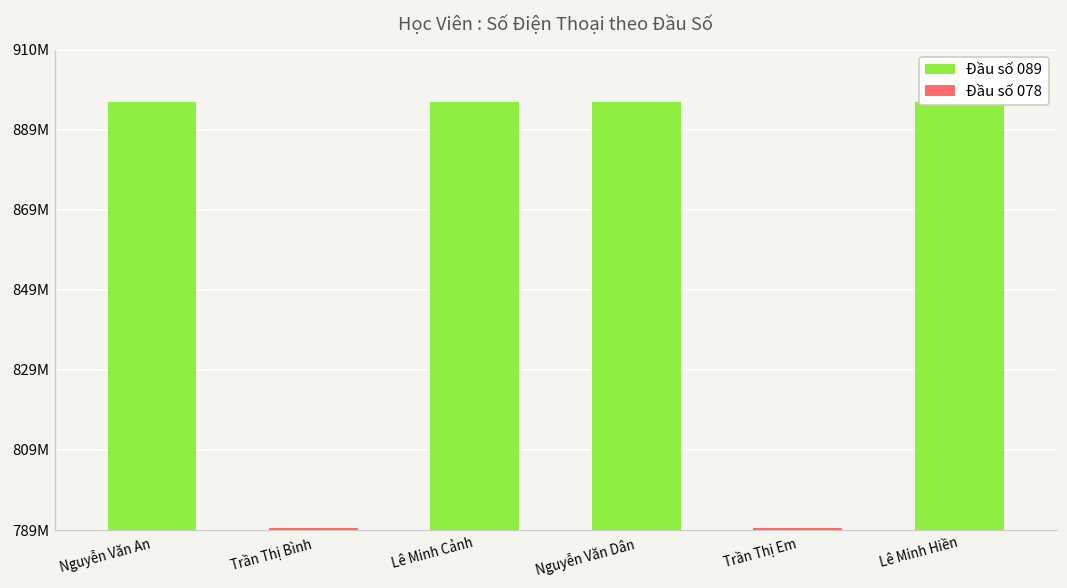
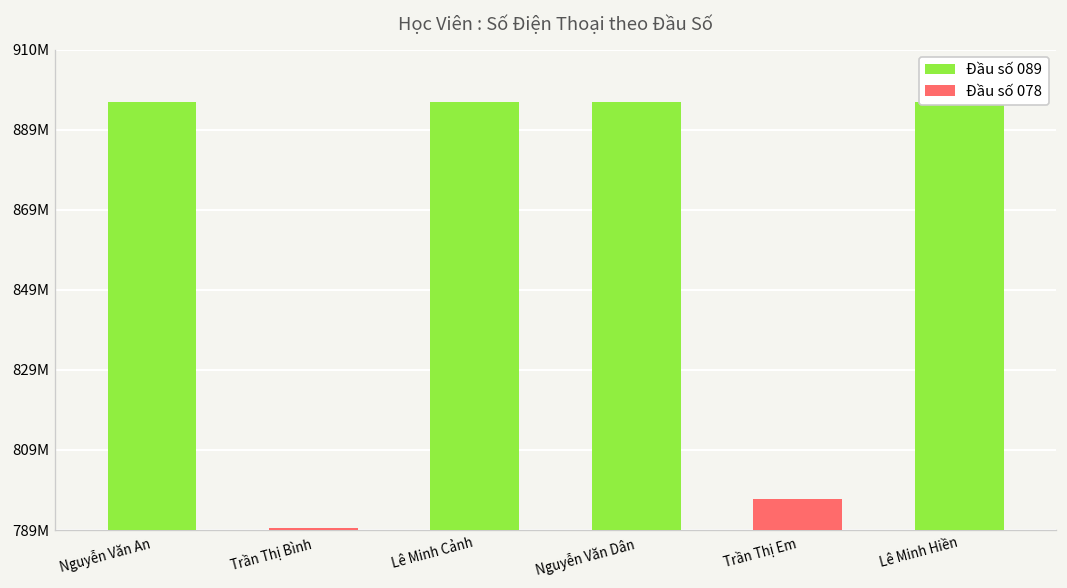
  {
    "Đầu số 089": {
      "Nguyễn Văn An": 897000000,
      "Lê Minh Cảnh": 897000000,
      "Nguyễn Văn Dân": 897000000
    },
    "Đầu số 078": {
      "Trần Thị Bình": 789000000,
-     "Trần Thị Em": 789000000
+     "Trần Thị Em": 797000000
    }
  }
